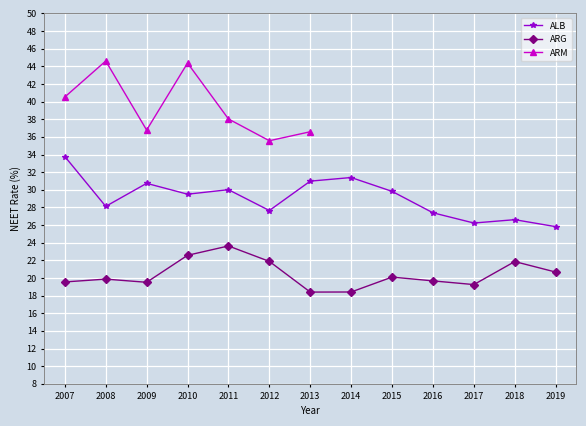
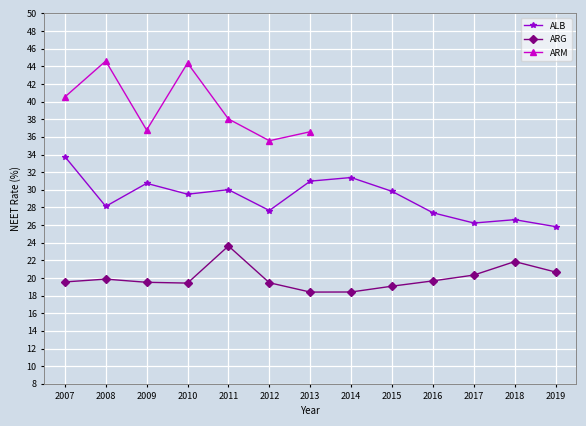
  {
    "ARG": {
      "2007": 20,
      "2008": 20,
      "2009": 20,
-     "2010": 23,
+     "2010": 19,
      "2011": 24,
-     "2012": 22,
+     "2012": 19,
      "2013": 18,
      "2014": 18,
-     "2015": 20,
+     "2015": 19,
      "2016": 20,
-     "2017": 19,
+     "2017": 20,
      "2018": 22,
      "2019": 21
    }
  }
